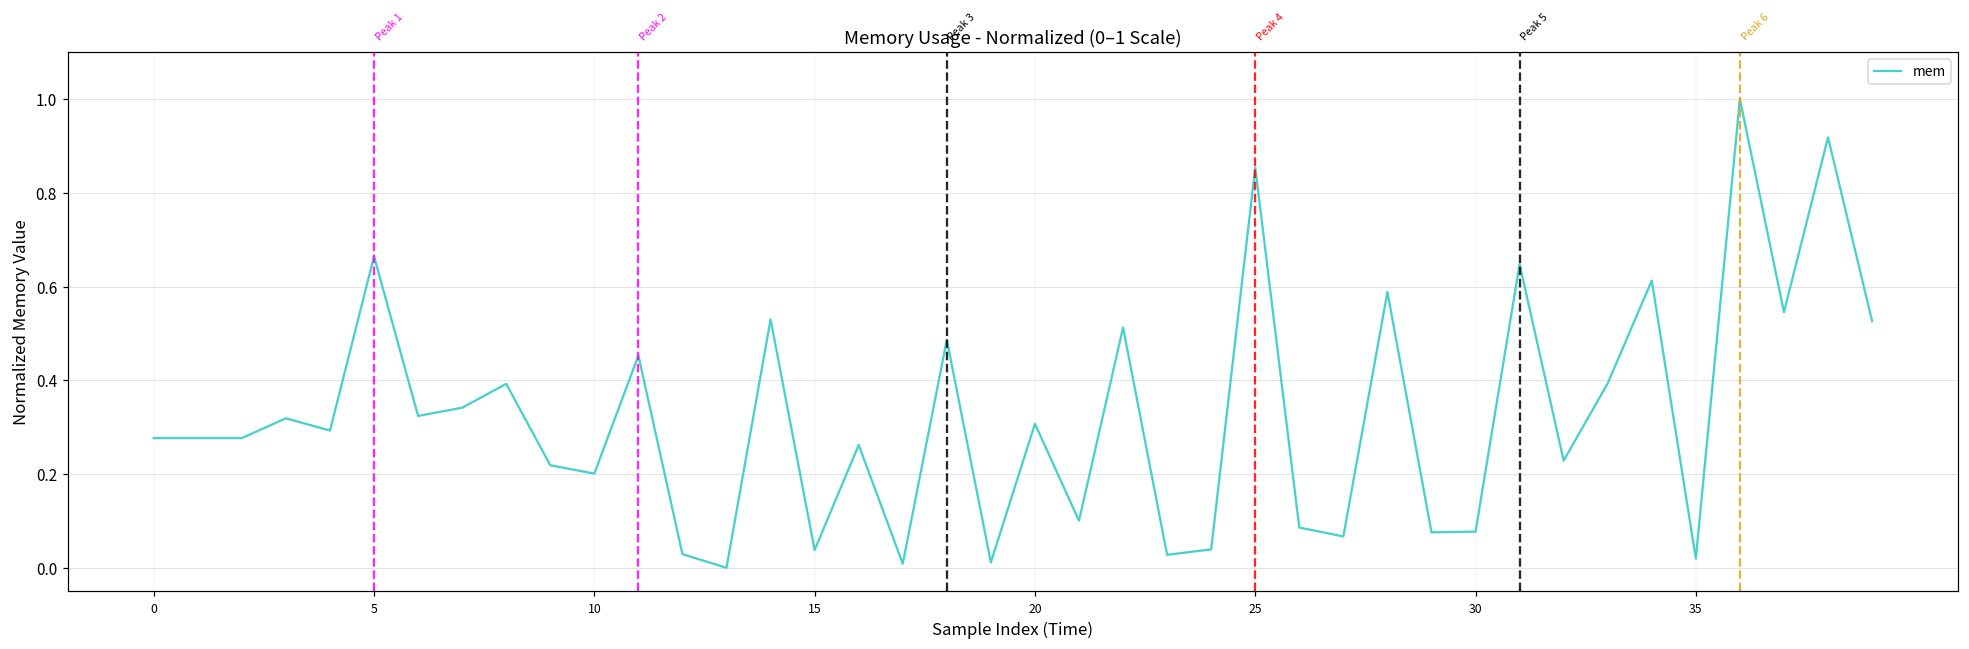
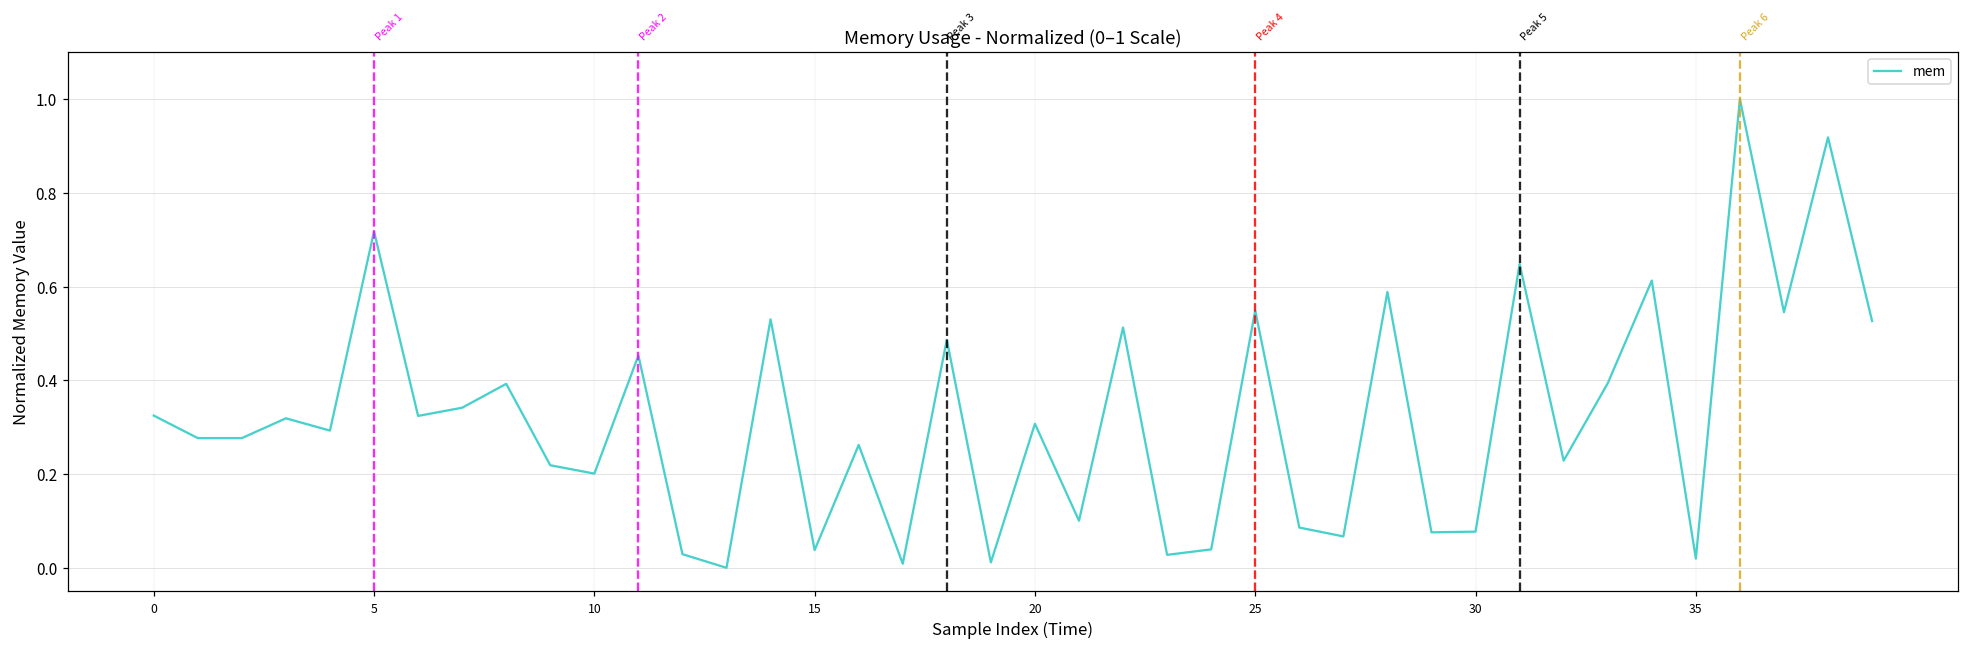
  {
-   "0": 0.28,
-   "5": 0.66,
+   "0": 0.32,
+   "5": 0.72,
    "10": 0.20,
    "15": 0.04,
    "20": 0.31,
-   "25": 0.85,
+   "25": 0.55,
    "30": 0.08,
    "35": 0.02
  }
